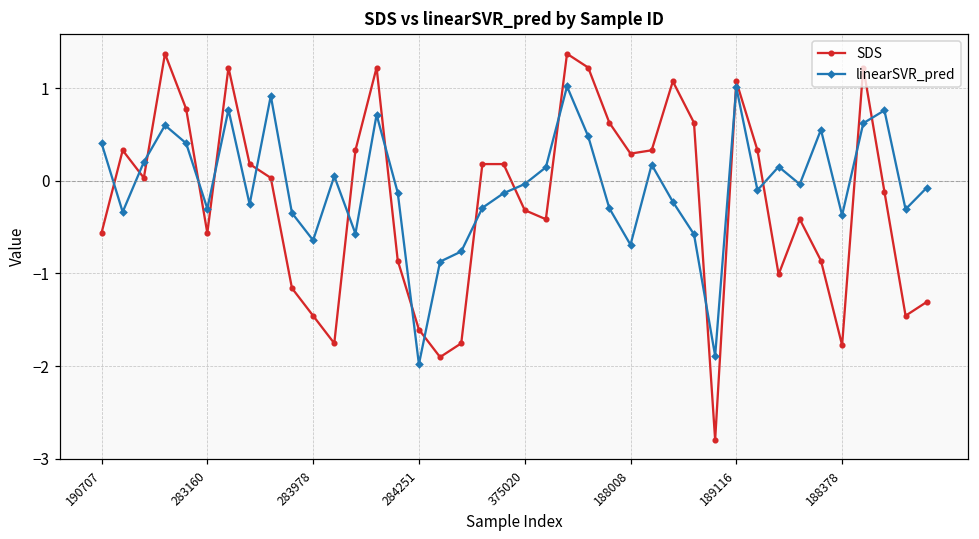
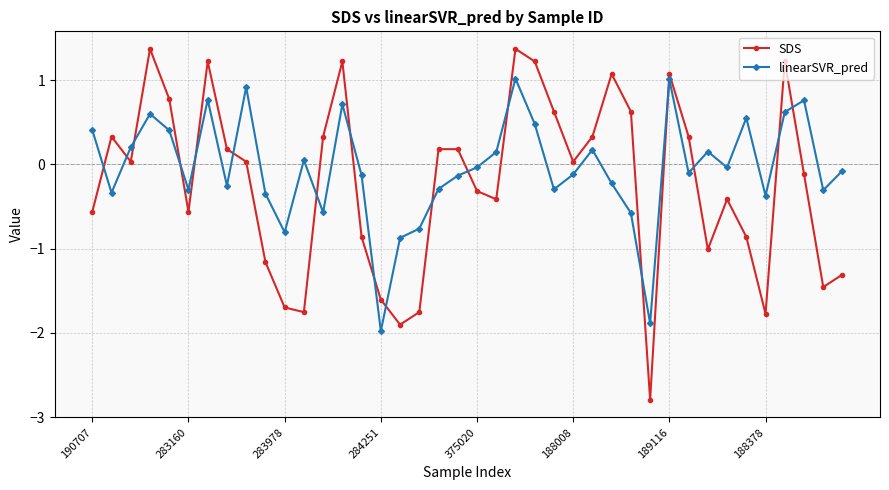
  {
    "SDS": {
      "190707": -0.6,
      "283160": -0.6,
-     "283978": -1.5,
+     "283978": -1.7,
      "284251": -1.6,
      "375020": -0.3,
-     "188008": 0.3,
+     "188008": 0.0,
      "189116": 1.1,
      "188378": -1.8
    },
    "linearSVR_pred": {
      "190707": 0.4,
      "283160": -0.3,
-     "283978": -0.6,
+     "283978": -0.8,
      "284251": -2.0,
      "375020": 0.0,
-     "188008": -0.7,
+     "188008": -0.1,
      "189116": 1.0,
      "188378": -0.4
    }
  }
